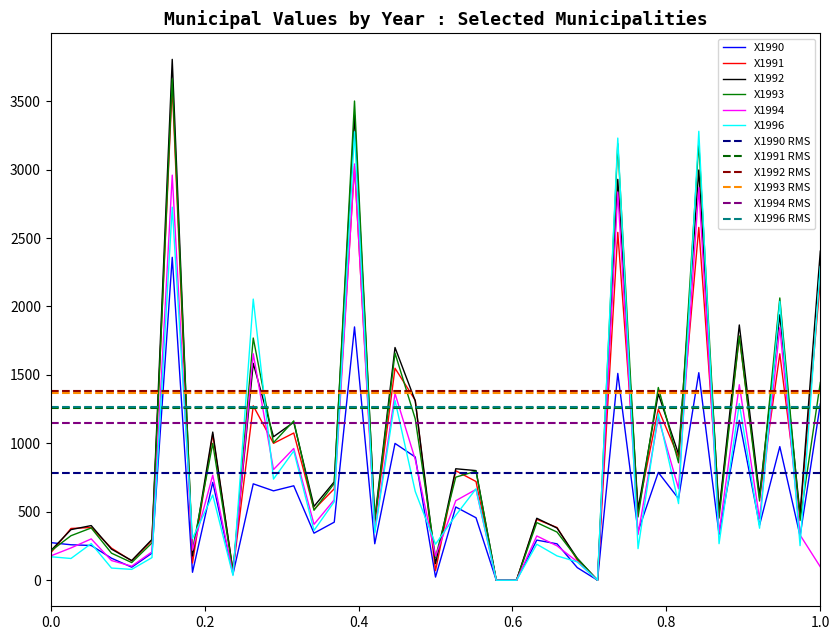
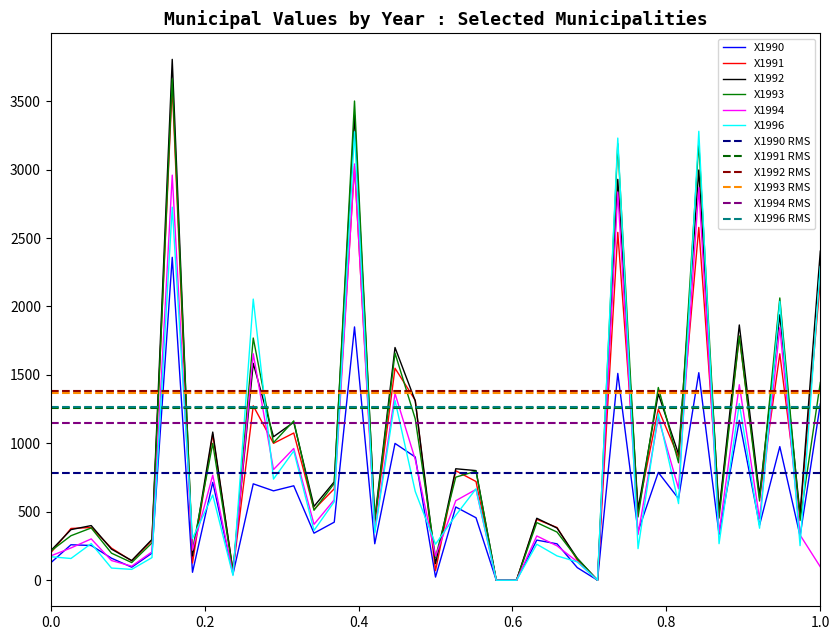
  {
    "X1990": {
-     "0.0": 270,
+     "0.0": 130,
      "1.0": 1290
    },
    "X1991": {
      "1.0": 2190
    },
    "X1992": {
      "1.0": 2400
    },
    "X1993": {
      "1.0": 1440
    },
    "X1994": {
      "1.0": 100
    },
    "X1996": {
      "1.0": 2290
    }
  }
